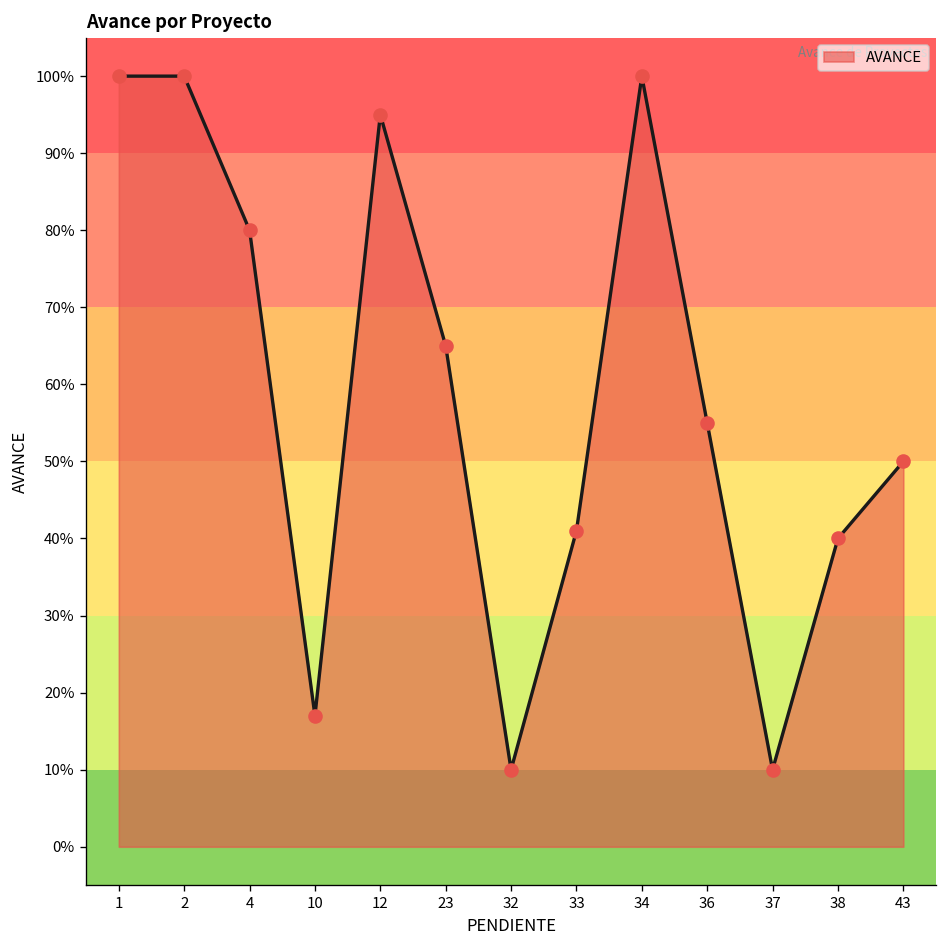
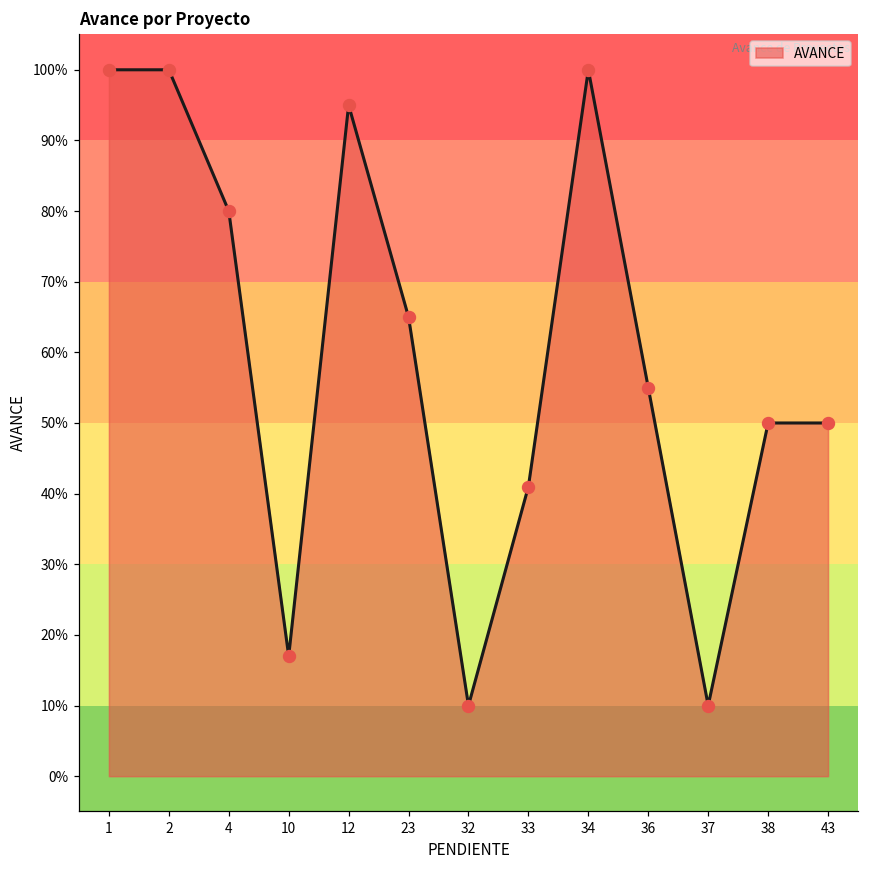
  {
    "1": "100%",
    "2": "100%",
    "4": "80%",
    "10": "17%",
    "12": "95%",
    "23": "65%",
    "32": "10%",
    "33": "41%",
    "34": "100%",
    "36": "55%",
    "37": "10%",
-   "38": "40%",
+   "38": "50%",
    "43": "50%"
  }
